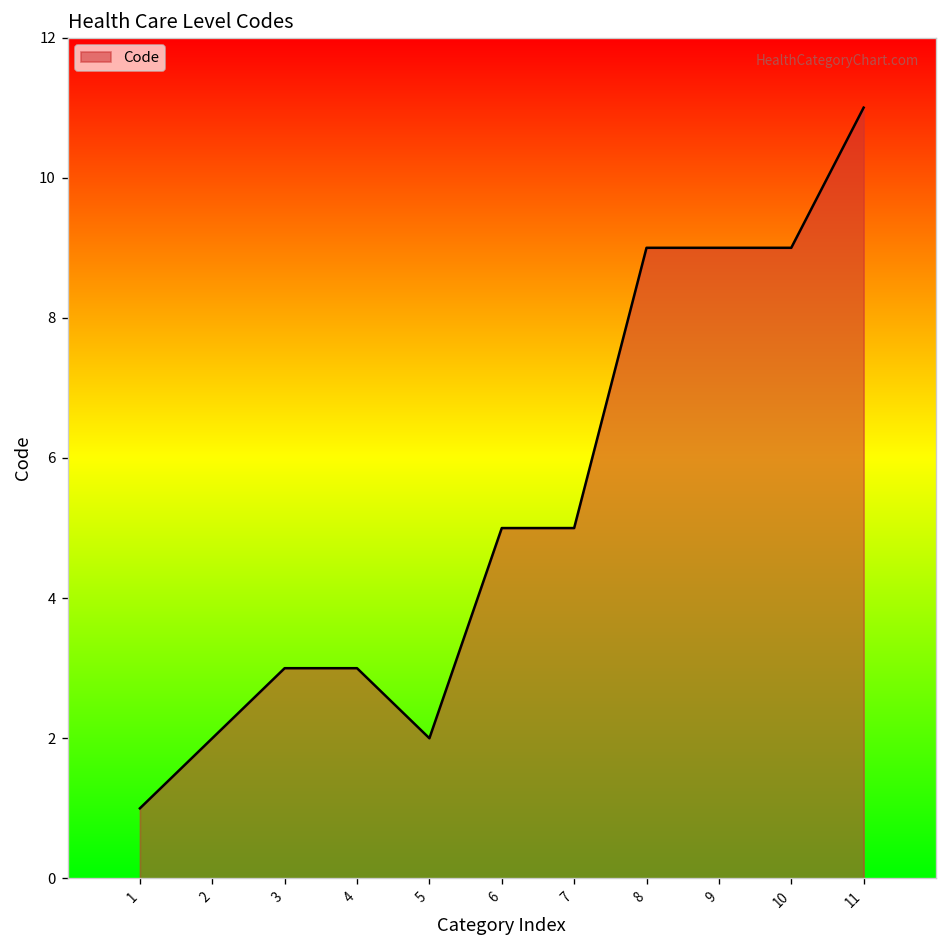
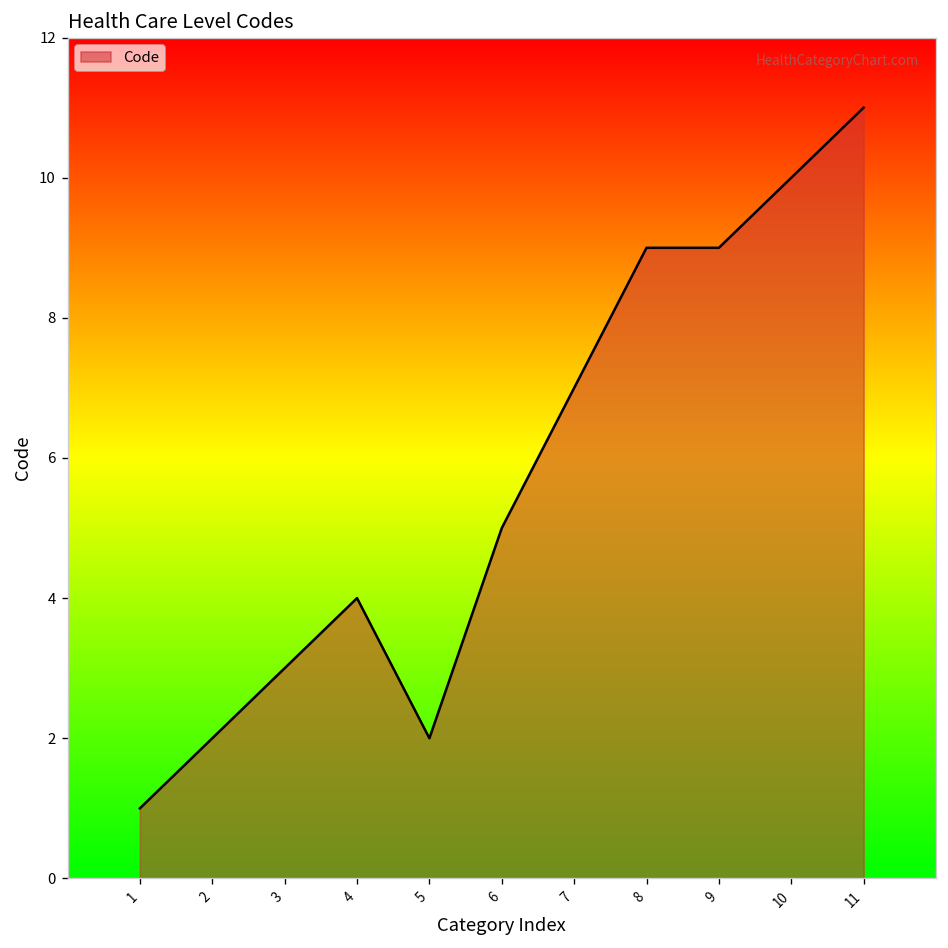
  {
    "1": 1,
    "2": 2,
    "3": 3,
-   "4": 3,
+   "4": 4,
    "5": 2,
    "6": 5,
-   "7": 5,
+   "7": 7,
    "8": 9,
    "9": 9,
-   "10": 9,
+   "10": 10,
    "11": 11
  }
